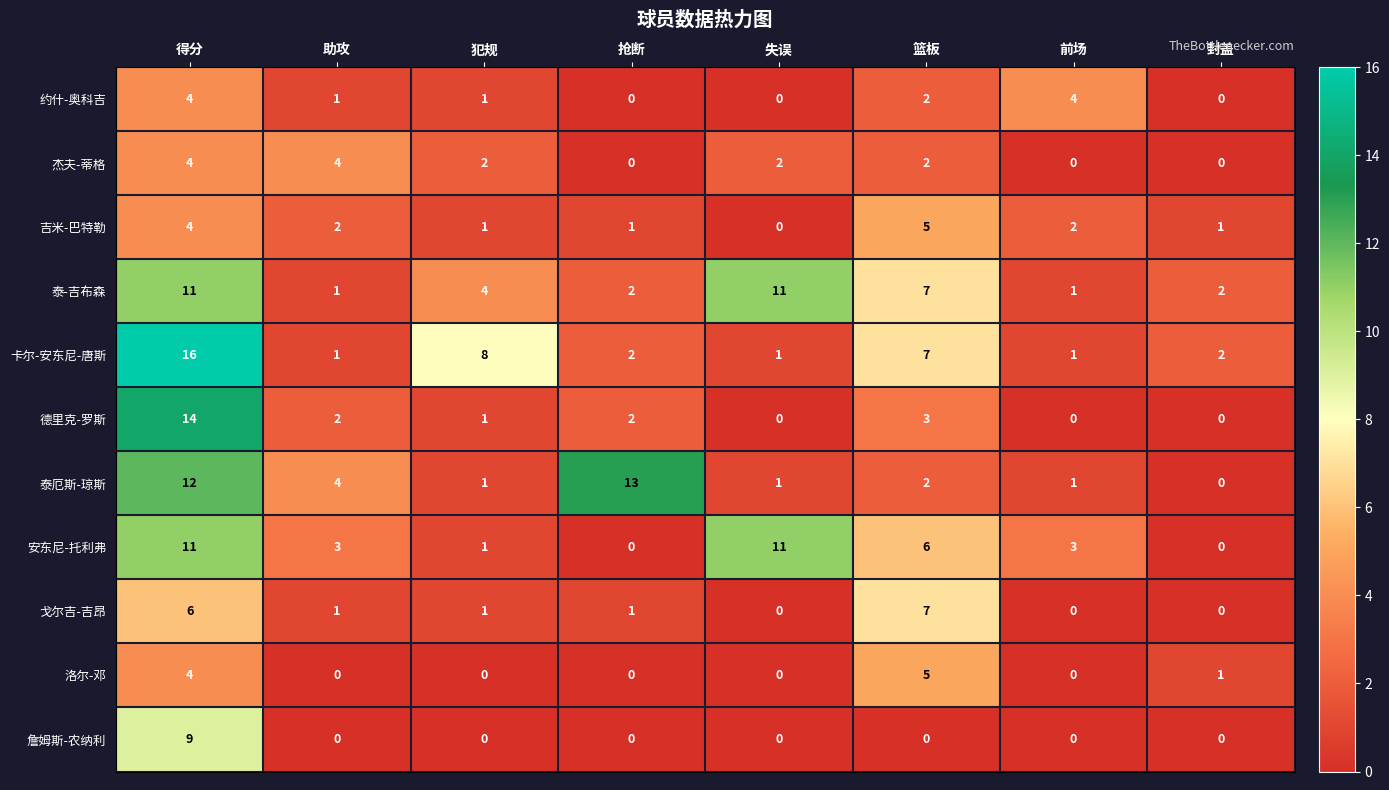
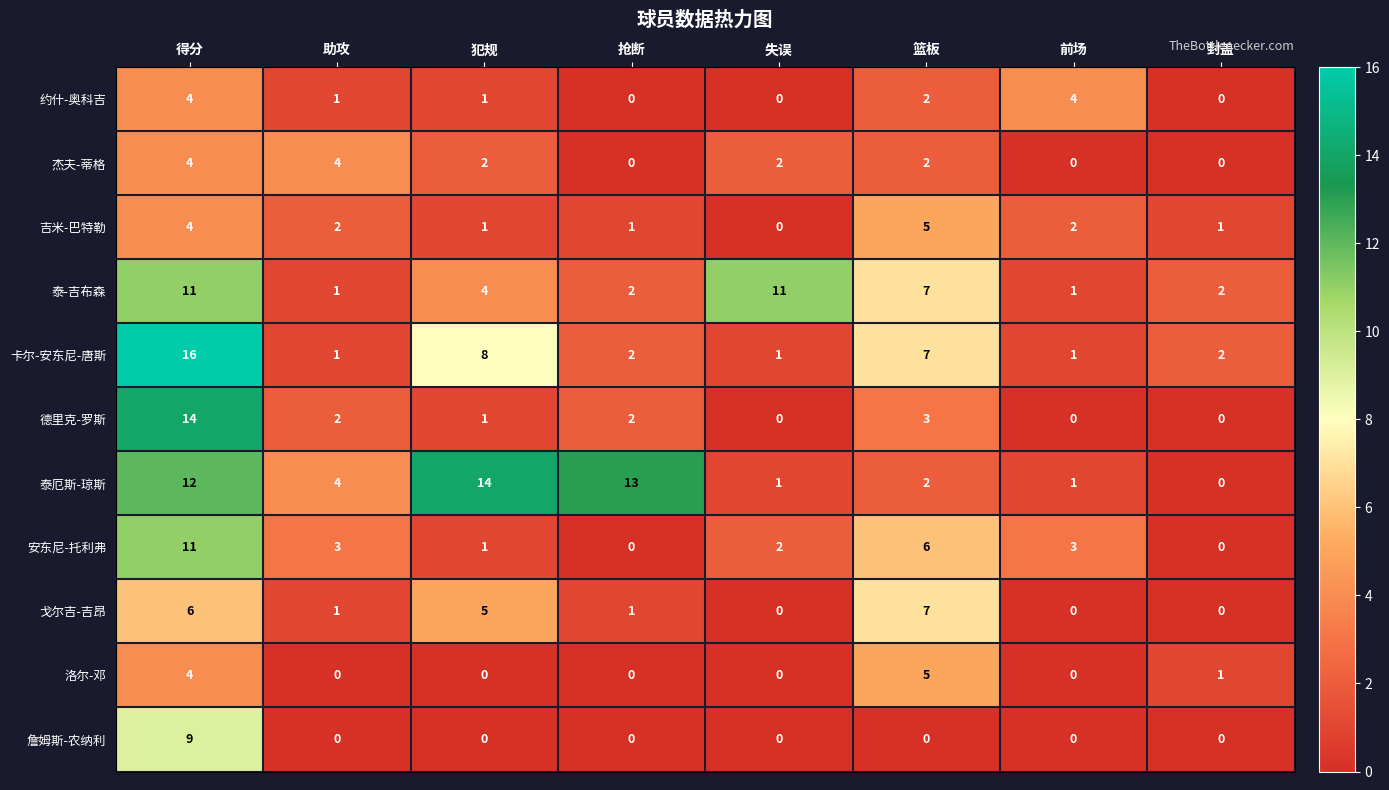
  {
    "约什-奥科吉": {
      "得分": 4,
      "助攻": 1,
      "犯规": 1,
      "抢断": 0,
      "失误": 0,
      "篮板": 2,
      "前场": 4,
      "封盖": 0
    },
    "杰夫-蒂格": {
      "得分": 4,
      "助攻": 4,
      "犯规": 2,
      "抢断": 0,
      "失误": 2,
      "篮板": 2,
      "前场": 0,
      "封盖": 0
    },
    "吉米-巴特勒": {
      "得分": 4,
      "助攻": 2,
      "犯规": 1,
      "抢断": 1,
      "失误": 0,
      "篮板": 5,
      "前场": 2,
      "封盖": 1
    },
    "泰-吉布森": {
      "得分": 11,
      "助攻": 1,
      "犯规": 4,
      "抢断": 2,
      "失误": 11,
      "篮板": 7,
      "前场": 1,
      "封盖": 2
    },
    "卡尔-安东尼-唐斯": {
      "得分": 16,
      "助攻": 1,
      "犯规": 8,
      "抢断": 2,
      "失误": 1,
      "篮板": 7,
      "前场": 1,
      "封盖": 2
    },
    "德里克-罗斯": {
      "得分": 14,
      "助攻": 2,
      "犯规": 1,
      "抢断": 2,
      "失误": 0,
      "篮板": 3,
      "前场": 0,
      "封盖": 0
    },
    "泰厄斯-琼斯": {
      "得分": 12,
      "助攻": 4,
-     "犯规": 1,
+     "犯规": 14,
      "抢断": 13,
      "失误": 1,
      "篮板": 2,
      "前场": 1,
      "封盖": 0
    },
    "安东尼-托利弗": {
      "得分": 11,
      "助攻": 3,
      "犯规": 1,
      "抢断": 0,
-     "失误": 11,
+     "失误": 2,
      "篮板": 6,
      "前场": 3,
      "封盖": 0
    },
    "戈尔吉-吉昂": {
      "得分": 6,
      "助攻": 1,
-     "犯规": 1,
+     "犯规": 5,
      "抢断": 1,
      "失误": 0,
      "篮板": 7,
      "前场": 0,
      "封盖": 0
    },
    "洛尔-邓": {
      "得分": 4,
      "助攻": 0,
      "犯规": 0,
      "抢断": 0,
      "失误": 0,
      "篮板": 5,
      "前场": 0,
      "封盖": 1
    },
    "詹姆斯-农纳利": {
      "得分": 9,
      "助攻": 0,
      "犯规": 0,
      "抢断": 0,
      "失误": 0,
      "篮板": 0,
      "前场": 0,
      "封盖": 0
    }
  }
